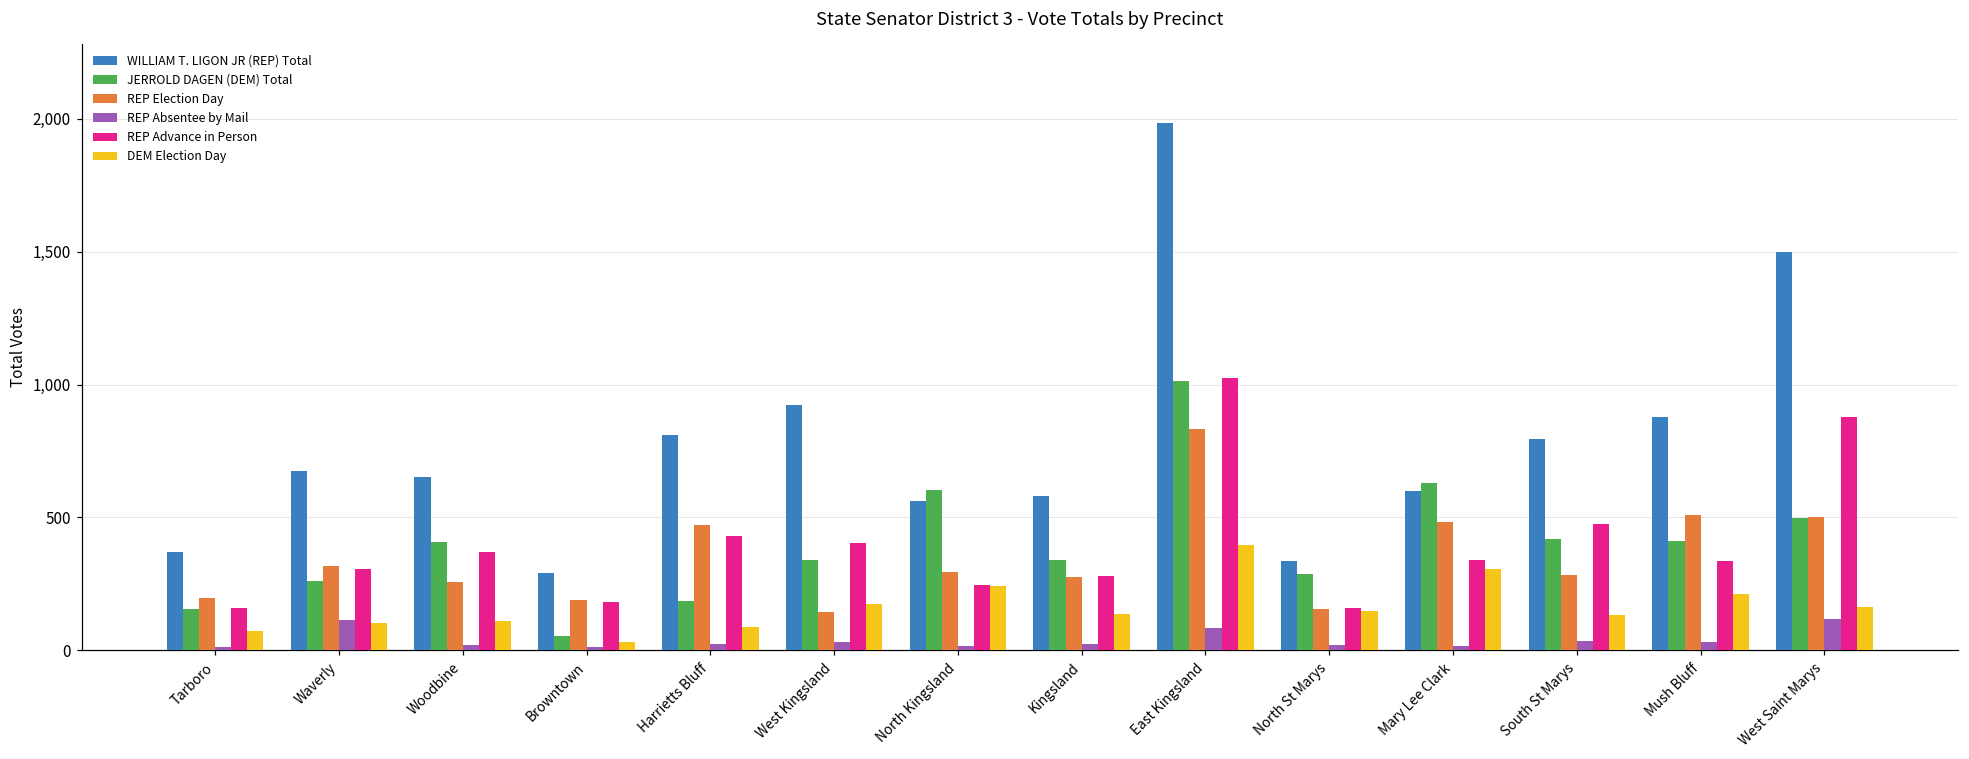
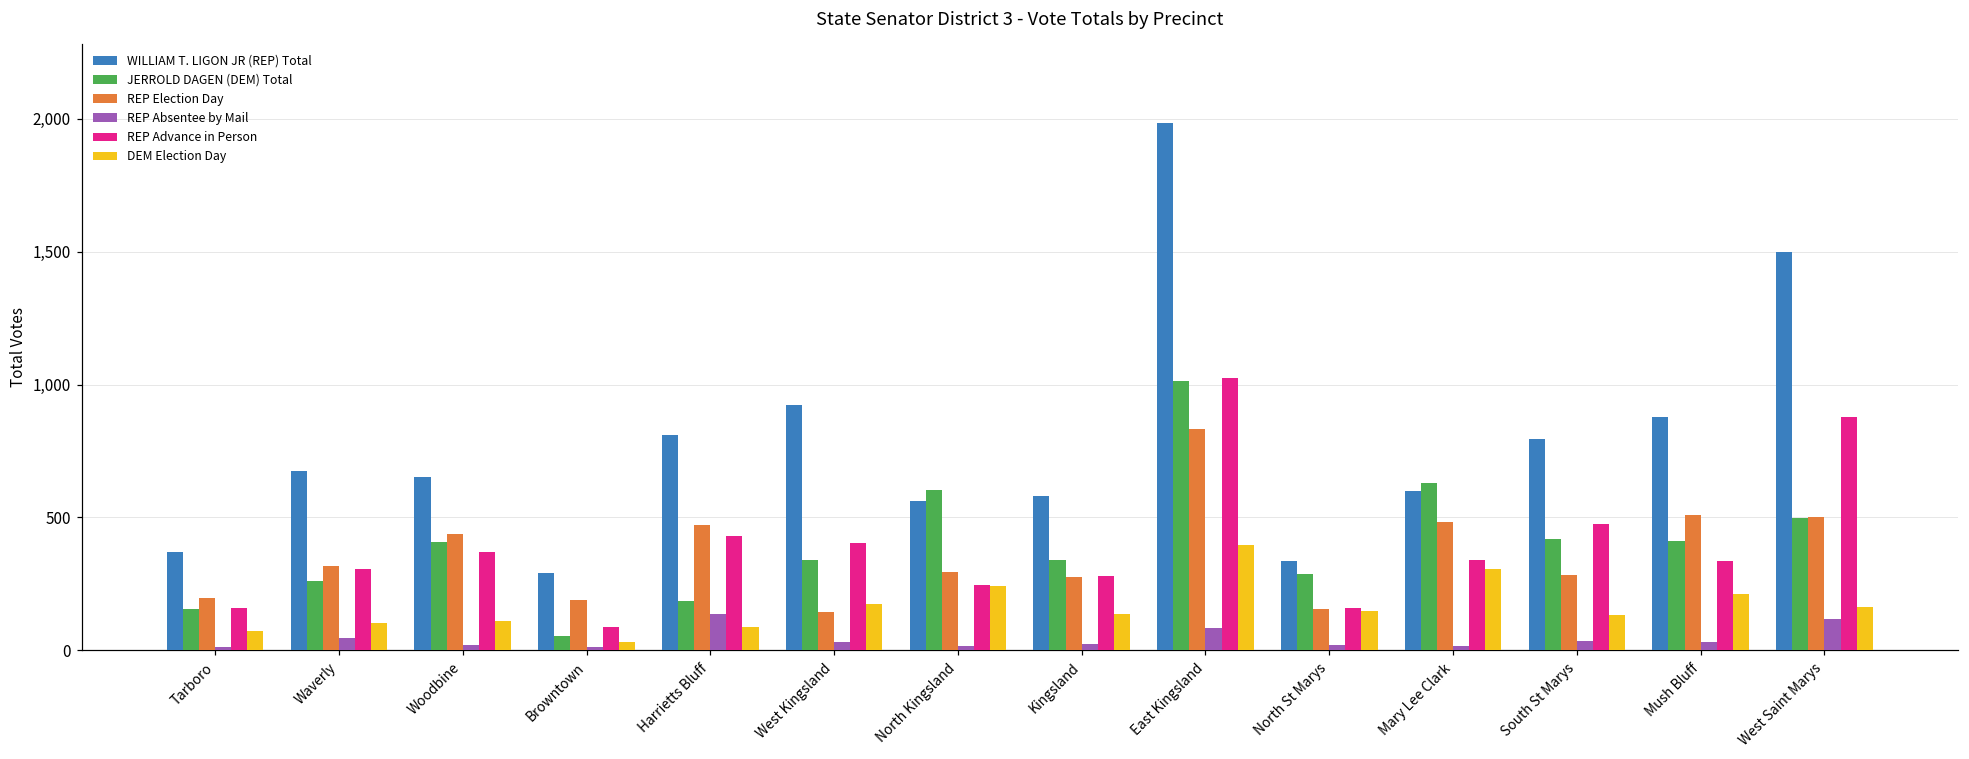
  {
    "WILLIAM T. LIGON JR (REP) Total": {
      "Tarboro": "370",
      "Waverly": "670",
      "Woodbine": "650",
      "Browntown": "290",
      "Harrietts Bluff": "810",
      "West Kingsland": "920",
      "North Kingsland": "560",
      "Kingsland": "580",
      "East Kingsland": "1,980",
      "North St Marys": "340",
      "Mary Lee Clark": "600",
      "South St Marys": "790",
      "Mush Bluff": "880",
      "West Saint Marys": "1,500"
    },
    "JERROLD DAGEN (DEM) Total": {
      "Tarboro": "160",
      "Waverly": "260",
      "Woodbine": "410",
      "Browntown": "60",
      "Harrietts Bluff": "190",
      "West Kingsland": "340",
      "North Kingsland": "600",
      "Kingsland": "340",
      "East Kingsland": "1,020",
      "North St Marys": "290",
      "Mary Lee Clark": "630",
      "South St Marys": "420",
      "Mush Bluff": "410",
      "West Saint Marys": "500"
    },
    "REP Election Day": {
      "Tarboro": "200",
      "Waverly": "320",
-     "Woodbine": "260",
+     "Woodbine": "440",
      "Browntown": "190",
      "Harrietts Bluff": "470",
      "West Kingsland": "150",
      "North Kingsland": "300",
      "Kingsland": "280",
      "East Kingsland": "830",
      "North St Marys": "160",
      "Mary Lee Clark": "480",
      "South St Marys": "280",
      "Mush Bluff": "510",
      "West Saint Marys": "500"
    },
    "REP Absentee by Mail": {
      "Tarboro": "10",
-     "Waverly": "110",
+     "Waverly": "50",
      "Woodbine": "20",
      "Browntown": "10",
-     "Harrietts Bluff": "30",
+     "Harrietts Bluff": "140",
      "West Kingsland": "30",
      "North Kingsland": "20",
      "Kingsland": "30",
      "East Kingsland": "90",
      "North St Marys": "20",
      "Mary Lee Clark": "20",
      "South St Marys": "40",
      "Mush Bluff": "30",
      "West Saint Marys": "120"
    },
    "REP Advance in Person": {
      "Tarboro": "160",
      "Waverly": "310",
      "Woodbine": "370",
-     "Browntown": "180",
+     "Browntown": "90",
      "Harrietts Bluff": "430",
      "West Kingsland": "400",
      "North Kingsland": "250",
      "Kingsland": "280",
      "East Kingsland": "1,030",
      "North St Marys": "160",
      "Mary Lee Clark": "340",
      "South St Marys": "480",
      "Mush Bluff": "340",
      "West Saint Marys": "880"
    },
    "DEM Election Day": {
      "Tarboro": "70",
      "Waverly": "100",
      "Woodbine": "110",
      "Browntown": "30",
      "Harrietts Bluff": "90",
      "West Kingsland": "170",
      "North Kingsland": "240",
      "Kingsland": "140",
      "East Kingsland": "400",
      "North St Marys": "150",
      "Mary Lee Clark": "310",
      "South St Marys": "130",
      "Mush Bluff": "210",
      "West Saint Marys": "160"
    }
  }
